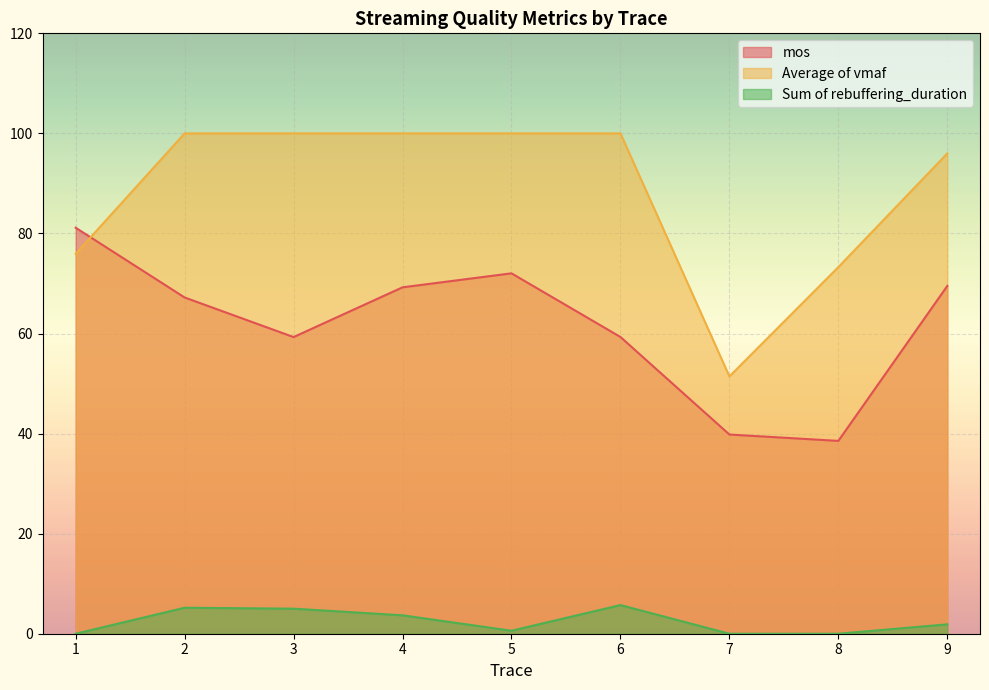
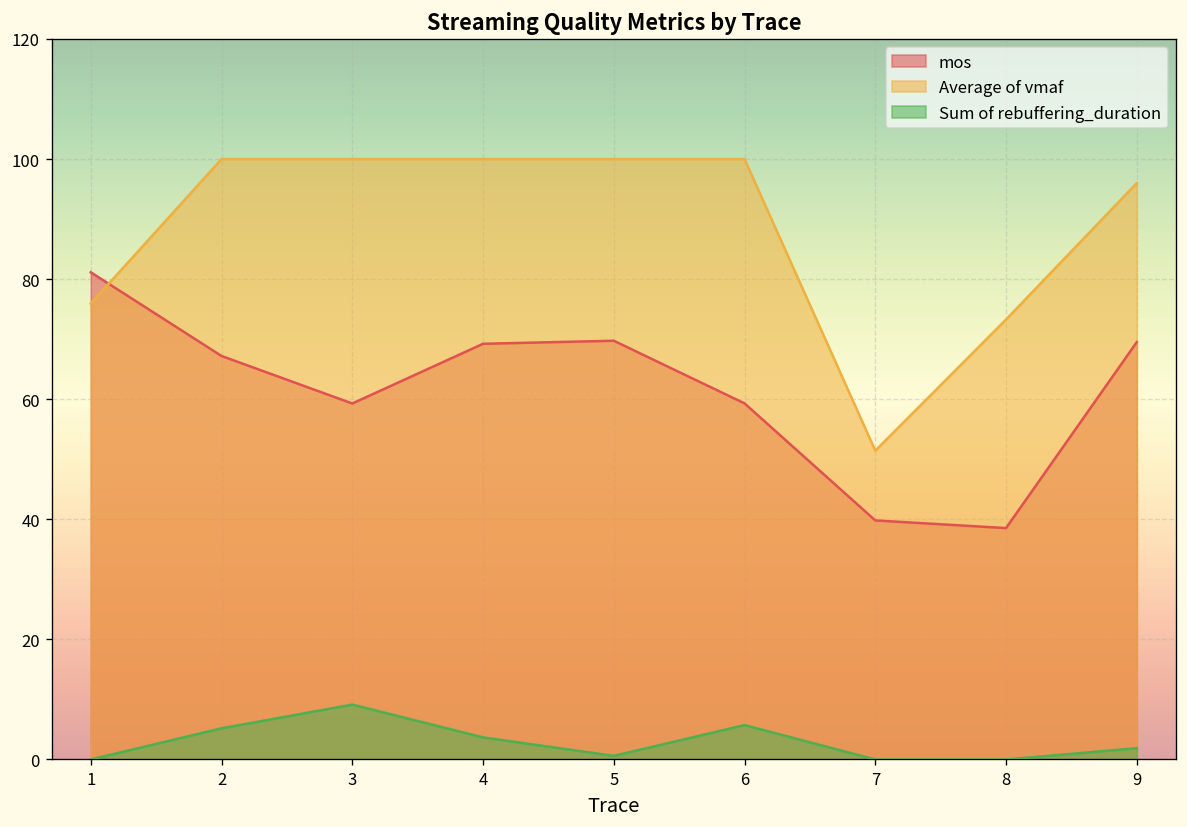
  {
    "mos": {
      "1": 81,
      "2": 67,
      "3": 59,
      "4": 69,
-     "5": 72,
+     "5": 70,
      "6": 59,
      "7": 40,
      "8": 39,
      "9": 70
    },
    "Average of vmaf": {
      "1": 76,
      "2": 100,
      "3": 100,
      "4": 100,
      "5": 100,
      "6": 100,
      "7": 51,
      "8": 73,
      "9": 96
    },
    "Sum of rebuffering_duration": {
      "1": 0,
      "2": 5,
-     "3": 5,
+     "3": 9,
      "4": 4,
      "5": 1,
      "6": 6,
      "7": 0,
      "8": 0,
      "9": 2
    }
  }
